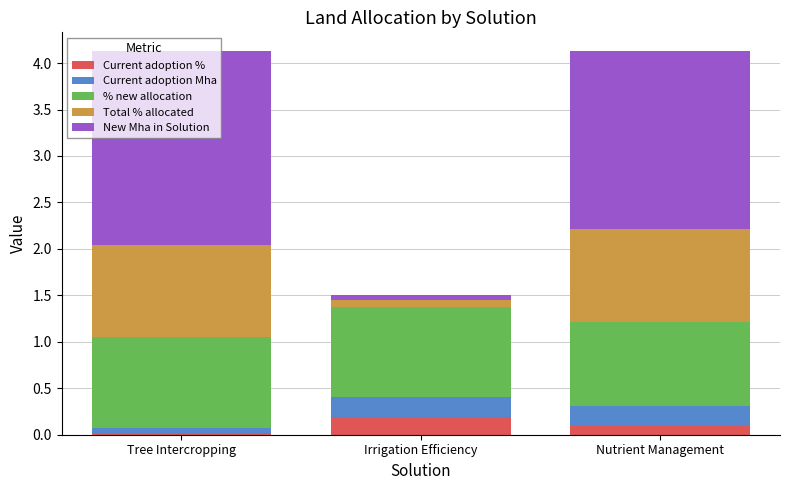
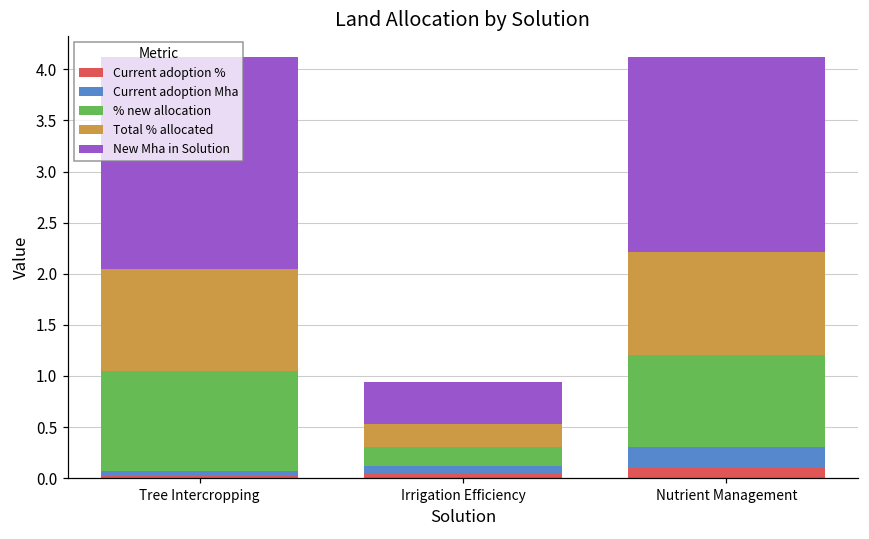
  {
    "Current adoption %": {
-     "Irrigation Efficiency": 0.2,
+     "Irrigation Efficiency": 0.0,
      "Nutrient Management": 0.1
    },
    "Current adoption Mha": {
      "Tree Intercropping": 0.0,
-     "Irrigation Efficiency": 0.2,
+     "Irrigation Efficiency": 0.1,
      "Nutrient Management": 0.2
    },
    "% new allocation": {
      "Tree Intercropping": 1.0,
-     "Irrigation Efficiency": 1.0,
+     "Irrigation Efficiency": 0.2,
      "Nutrient Management": 0.9
    },
    "Total % allocated": {
      "Tree Intercropping": 1.0,
-     "Irrigation Efficiency": 0.1,
+     "Irrigation Efficiency": 0.2,
      "Nutrient Management": 1.0
    },
    "New Mha in Solution": {
-     "Irrigation Efficiency": 0.1,
+     "Irrigation Efficiency": 0.4,
      "Nutrient Management": 1.9
    }
  }
